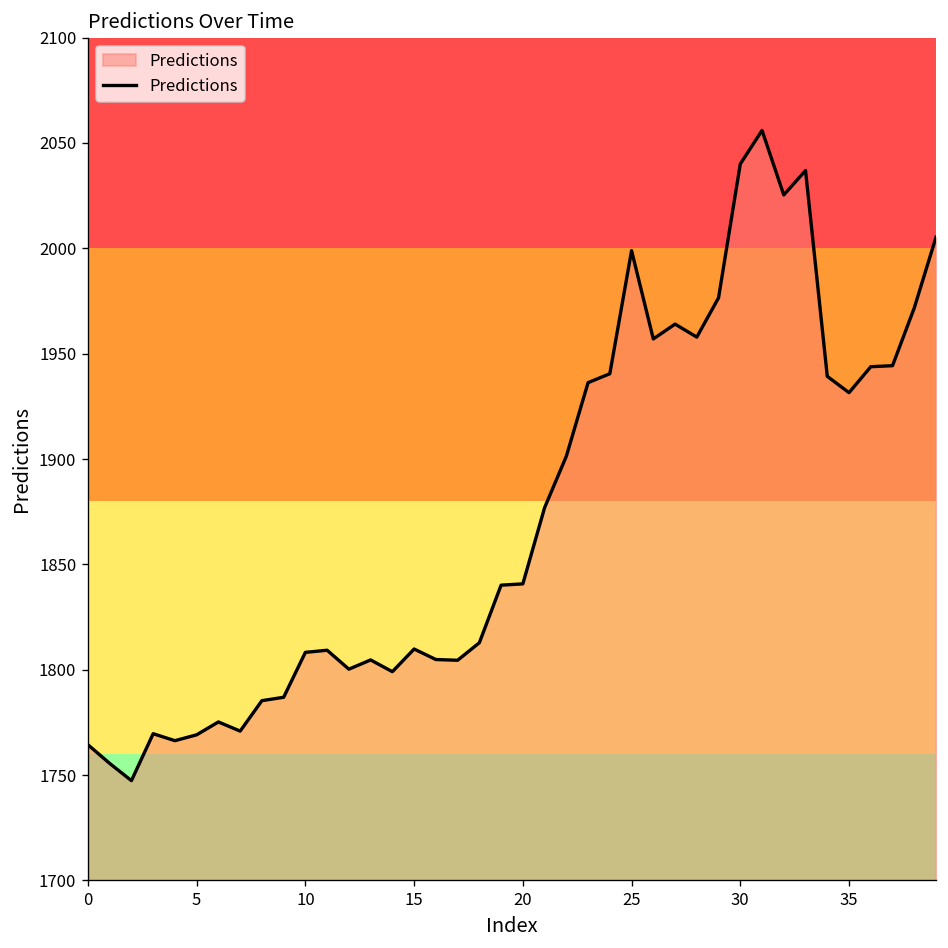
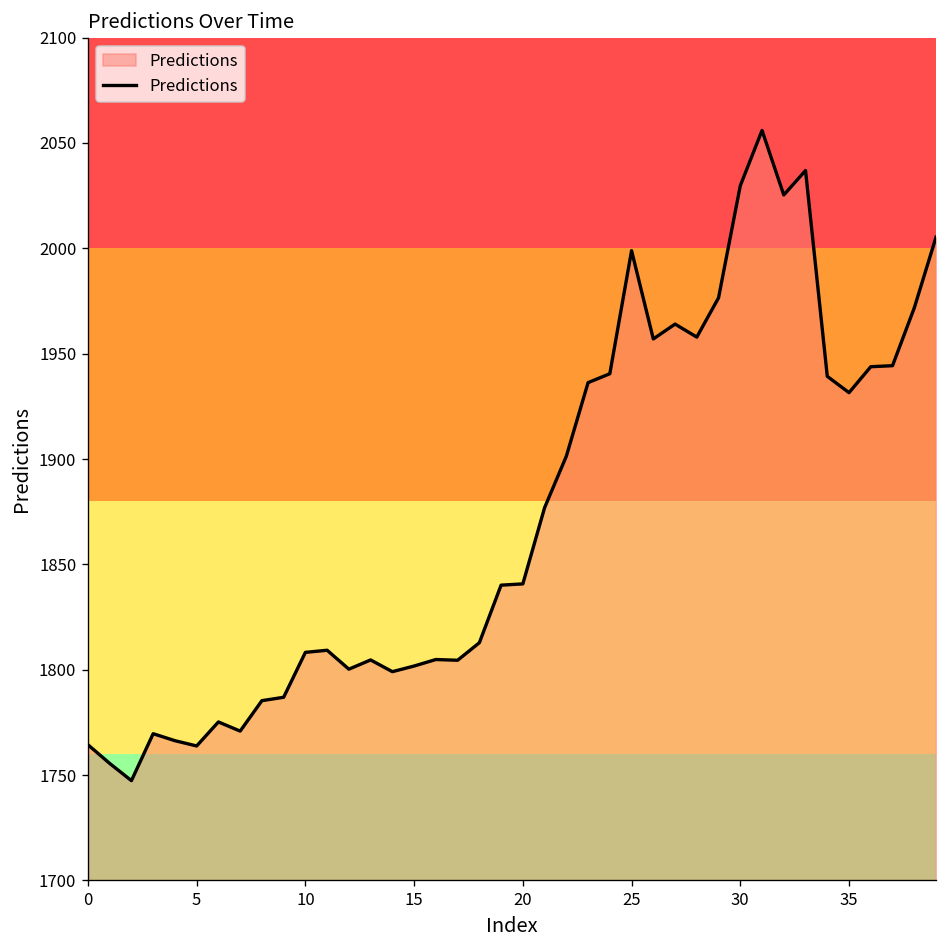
  {
    "0": 1764,
-   "5": 1769,
+   "5": 1764,
    "10": 1808,
-   "15": 1810,
+   "15": 1802,
    "20": 1841,
    "25": 1999,
-   "30": 2040,
+   "30": 2030,
    "35": 1932
  }
